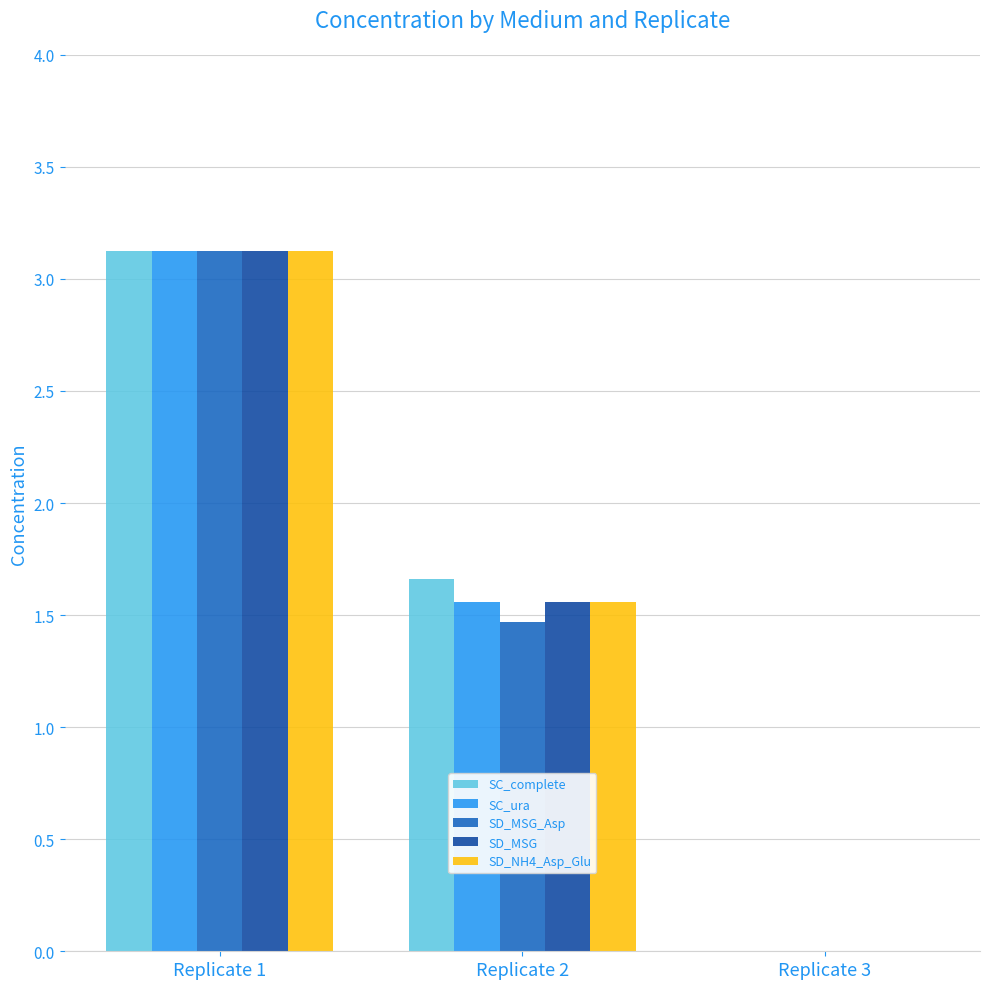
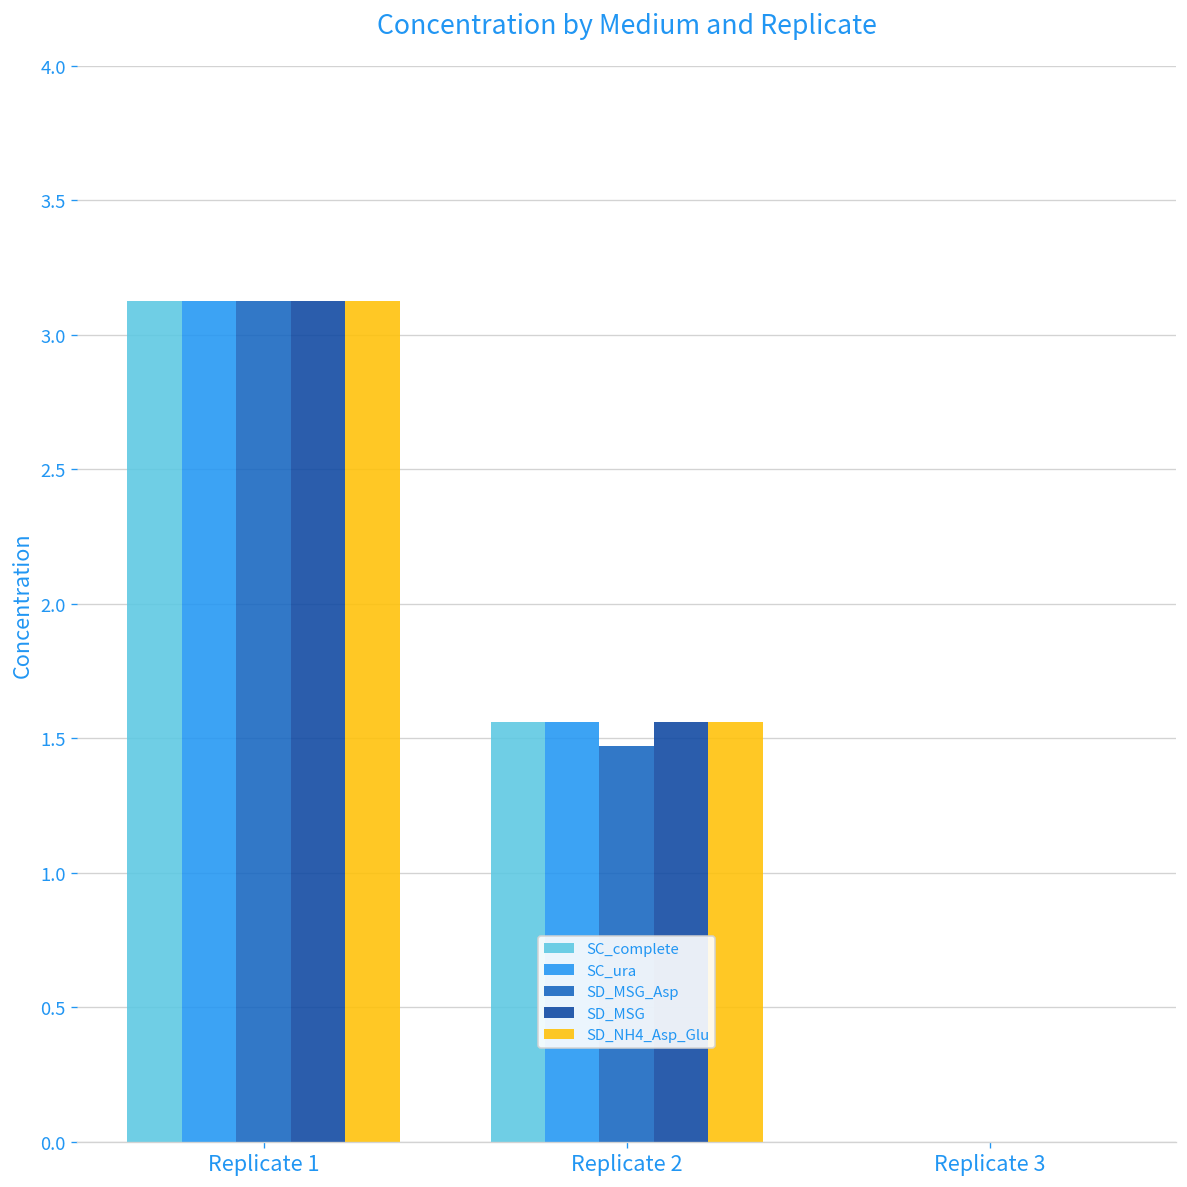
  {
    "SC_complete": {
      "Replicate 1": 3.13,
-     "Replicate 2": 1.66,
+     "Replicate 2": 1.56,
      "Replicate 3": 0.00
    },
    "SC_ura": {
      "Replicate 1": 3.13,
      "Replicate 2": 1.56,
      "Replicate 3": 0.00
    },
    "SD_NH4_Asp_Glu": {
      "Replicate 1": 3.13,
      "Replicate 2": 1.56,
      "Replicate 3": 0.00
    }
  }
